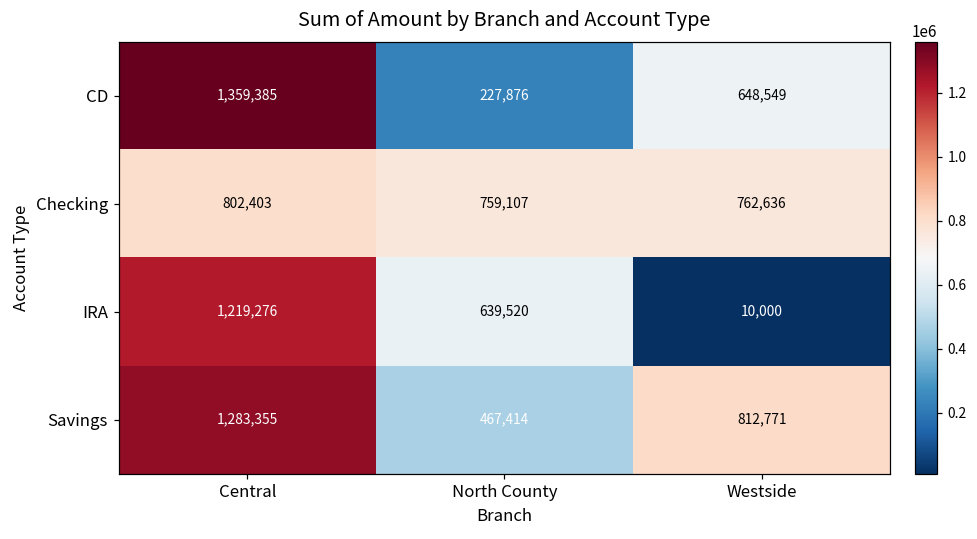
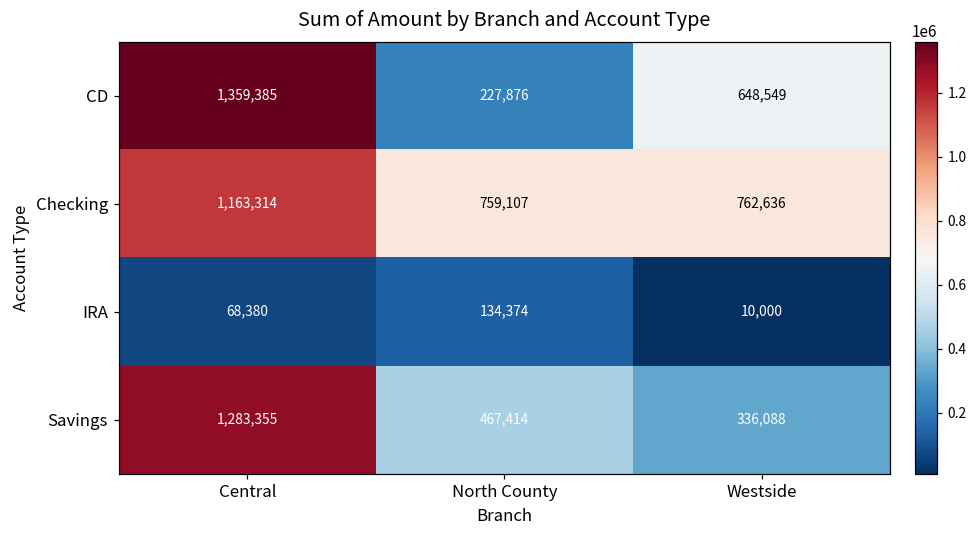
  {
    "CD": {
      "Central": "1,359,385",
      "North County": "227,876",
      "Westside": "648,549"
    },
    "Checking": {
-     "Central": "802,403",
+     "Central": "1,163,314",
      "North County": "759,107",
      "Westside": "762,636"
    },
    "IRA": {
-     "Central": "1,219,276",
-     "North County": "639,520",
+     "Central": "68,380",
+     "North County": "134,374",
      "Westside": "10,000"
    },
    "Savings": {
      "Central": "1,283,355",
      "North County": "467,414",
-     "Westside": "812,771"
+     "Westside": "336,088"
    }
  }
